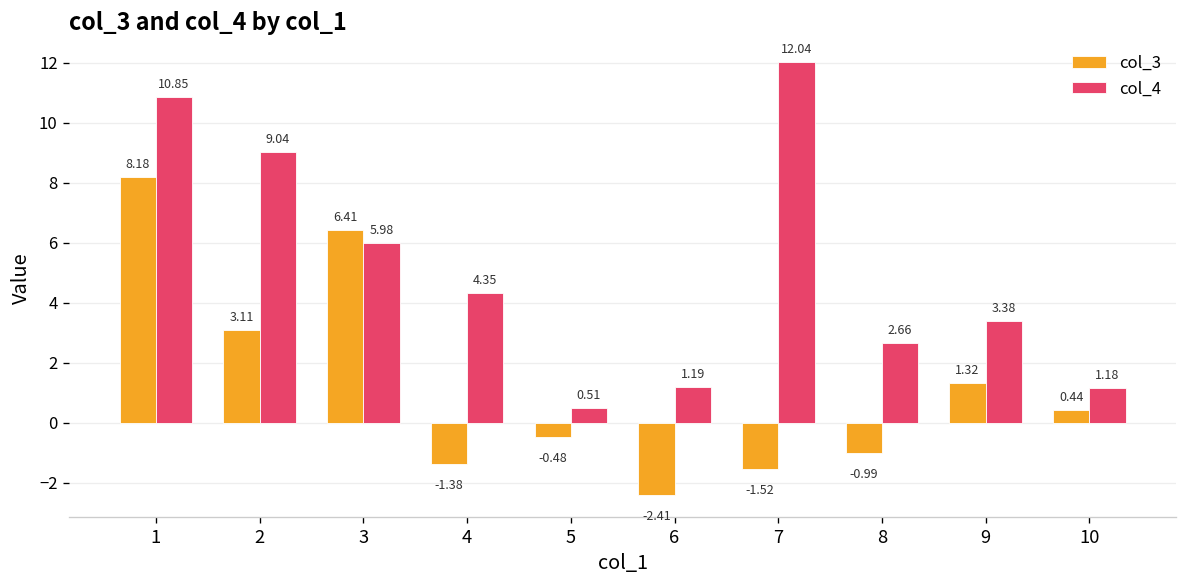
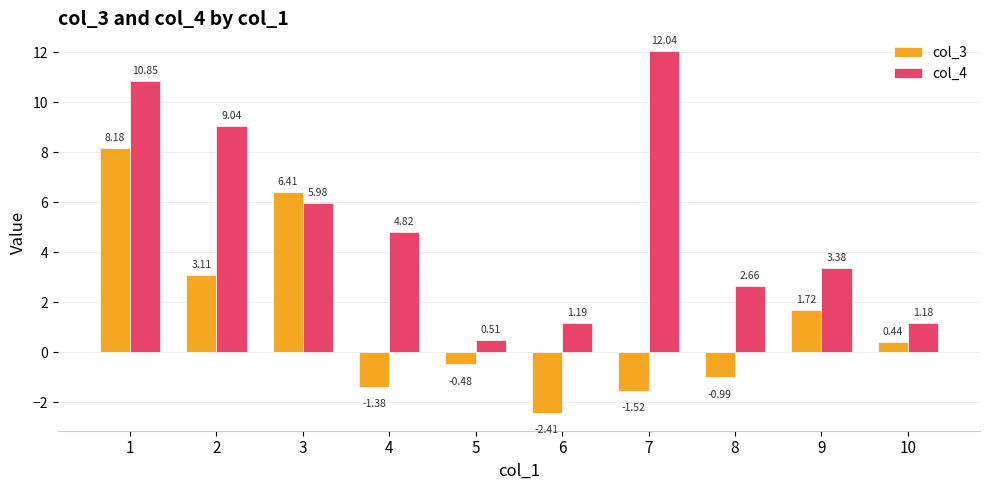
  {
    "col_3": {
      "1": 8.18,
      "2": 3.11,
      "3": 6.41,
      "4": -1.38,
      "5": -0.48,
      "6": -2.41,
      "7": -1.52,
      "8": -0.99,
-     "9": 1.32,
+     "9": 1.72,
      "10": 0.44
    },
    "col_4": {
      "1": 10.85,
      "2": 9.04,
      "3": 5.98,
-     "4": 4.35,
+     "4": 4.82,
      "5": 0.51,
      "6": 1.19,
      "7": 12.04,
      "8": 2.66,
      "9": 3.38,
      "10": 1.18
    }
  }
